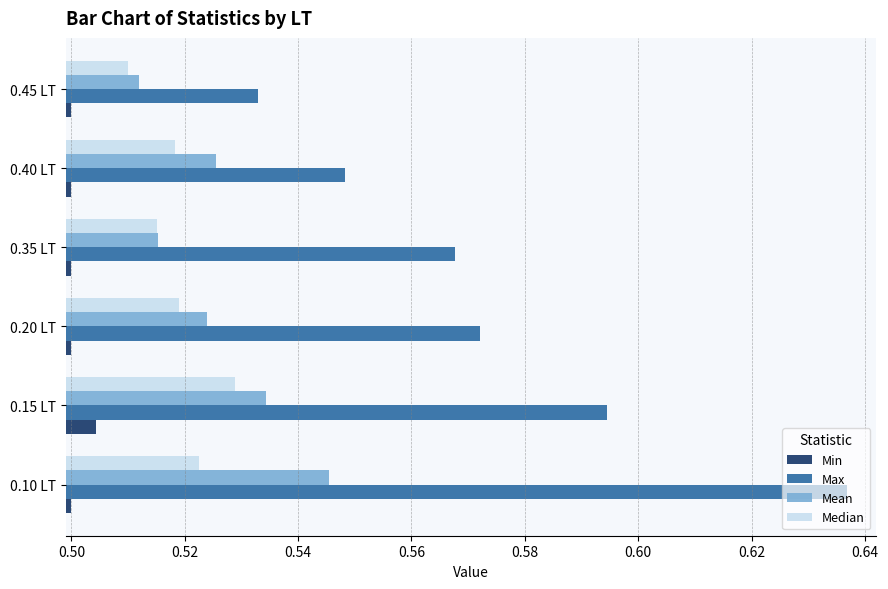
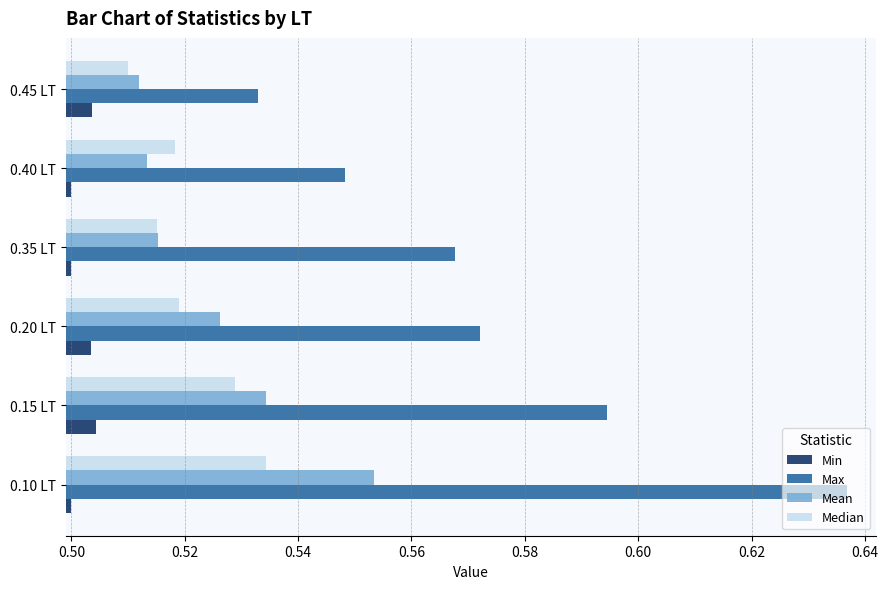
  {
    "Min": {
-     "0.45 LT": 0.500,
+     "0.45 LT": 0.504,
      "0.40 LT": 0.500,
      "0.35 LT": 0.500,
-     "0.20 LT": 0.500,
+     "0.20 LT": 0.503,
      "0.15 LT": 0.504,
      "0.10 LT": 0.500
    },
    "Max": {
      "0.45 LT": 0.533,
      "0.40 LT": 0.548,
      "0.35 LT": 0.568,
      "0.20 LT": 0.572,
      "0.15 LT": 0.595
    },
    "Mean": {
      "0.45 LT": 0.512,
-     "0.40 LT": 0.526,
+     "0.40 LT": 0.513,
      "0.35 LT": 0.515,
-     "0.20 LT": 0.524,
+     "0.20 LT": 0.526,
      "0.15 LT": 0.534,
-     "0.10 LT": 0.545
+     "0.10 LT": 0.553
    },
    "Median": {
      "0.45 LT": 0.510,
      "0.40 LT": 0.518,
      "0.35 LT": 0.515,
      "0.20 LT": 0.519,
      "0.15 LT": 0.529,
-     "0.10 LT": 0.522
+     "0.10 LT": 0.534
    }
  }
